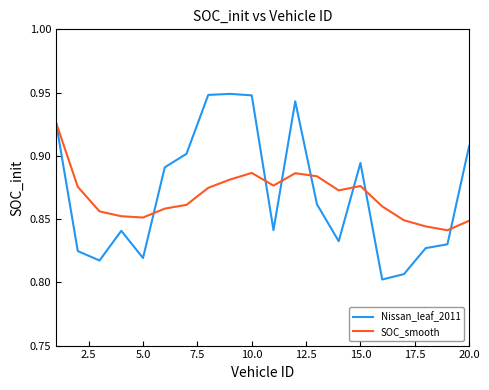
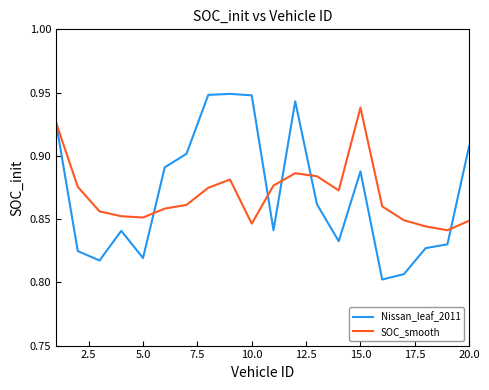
  {
    "Nissan_leaf_2011": {
      "5.0": 0.819,
      "10.0": 0.948,
-     "15.0": 0.894,
+     "15.0": 0.888,
      "20.0": 0.908
    },
    "SOC_smooth": {
      "5.0": 0.851,
-     "10.0": 0.886,
-     "15.0": 0.876,
+     "10.0": 0.846,
+     "15.0": 0.938,
      "20.0": 0.849
    }
  }
